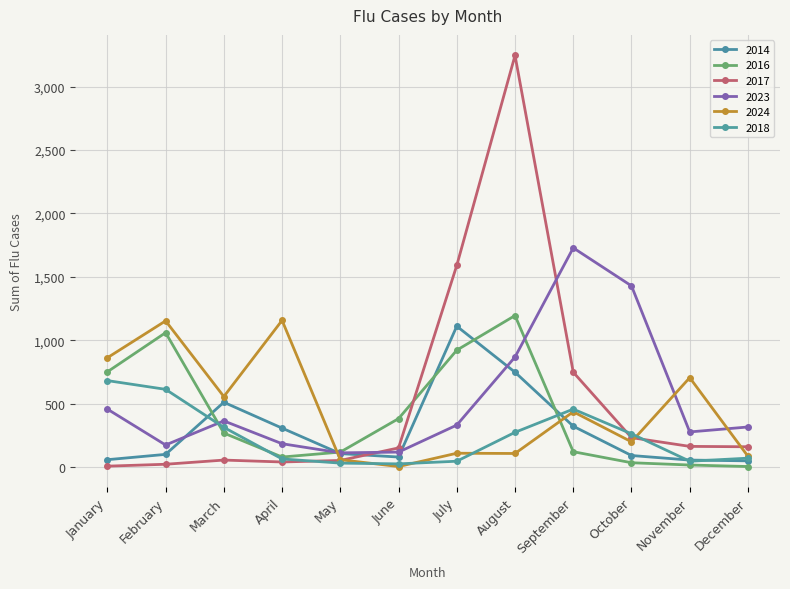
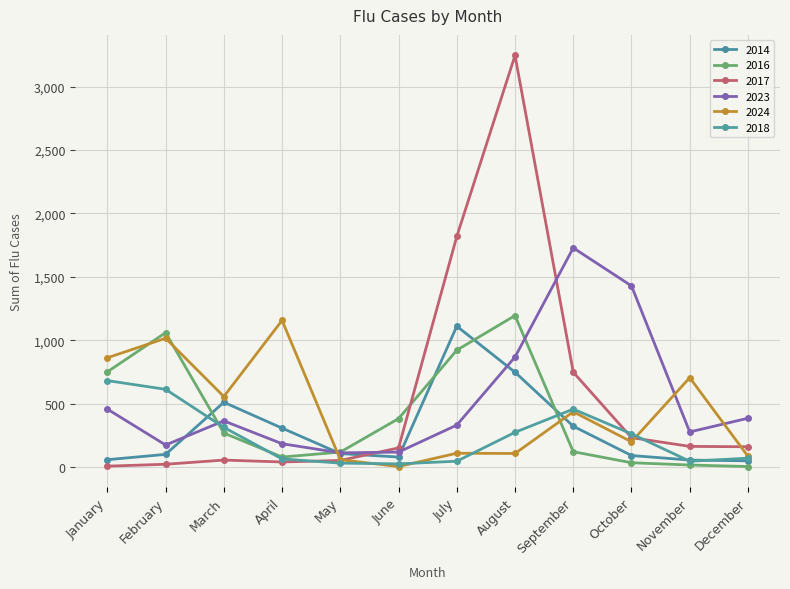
  {
    "2017": {
      "January": "10",
      "February": "20",
      "March": "50",
      "April": "40",
      "June": "150",
-     "July": "1,590",
+     "July": "1,820",
      "August": "3,250",
      "September": "750",
      "October": "230",
      "November": "160",
      "December": "160"
    },
    "2023": {
      "January": "460",
      "February": "170",
      "March": "360",
      "April": "180",
      "June": "120",
      "July": "330",
      "August": "870",
      "September": "1,730",
      "October": "1,430",
      "November": "280",
-     "December": "320"
+     "December": "380"
    },
    "2024": {
      "January": "860",
-     "February": "1,150",
+     "February": "1,020",
      "March": "560",
      "April": "1,160",
      "June": "0",
      "July": "110",
      "August": "110",
      "September": "440",
      "October": "200",
      "November": "700"
    }
  }
